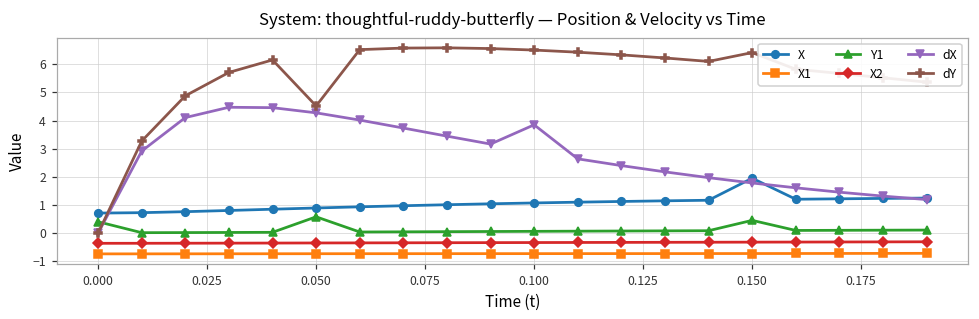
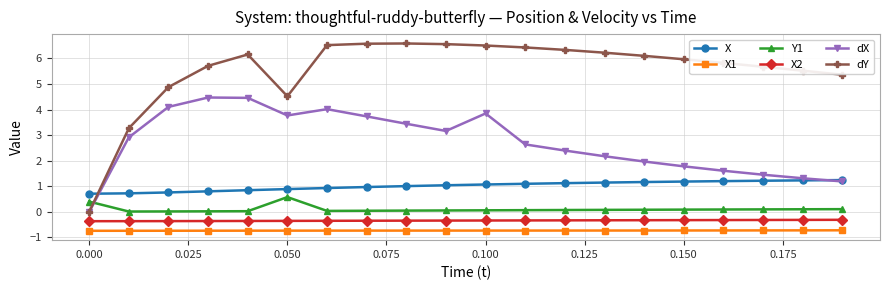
  {
    "X": {
      "0.000": 0.7,
      "0.050": 0.9,
      "0.100": 1.1,
-     "0.150": 1.9
+     "0.150": 1.2
    },
    "X1": {
      "0.000": -0.7,
      "0.050": -0.7,
      "0.100": -0.7,
      "0.150": -0.7
    },
    "Y1": {
      "0.000": 0.4,
      "0.050": 0.6,
      "0.100": 0.1,
-     "0.150": 0.5
+     "0.150": 0.1
    },
    "X2": {
      "0.000": -0.4,
      "0.050": -0.4,
      "0.100": -0.3,
      "0.150": -0.3
    },
    "dX": {
-     "0.050": 4.3,
+     "0.050": 3.8,
      "0.100": 3.8,
      "0.150": 1.8
    },
    "dY": {
      "0.050": 4.5,
      "0.100": 6.5,
-     "0.150": 6.4
+     "0.150": 6.0
    }
  }
